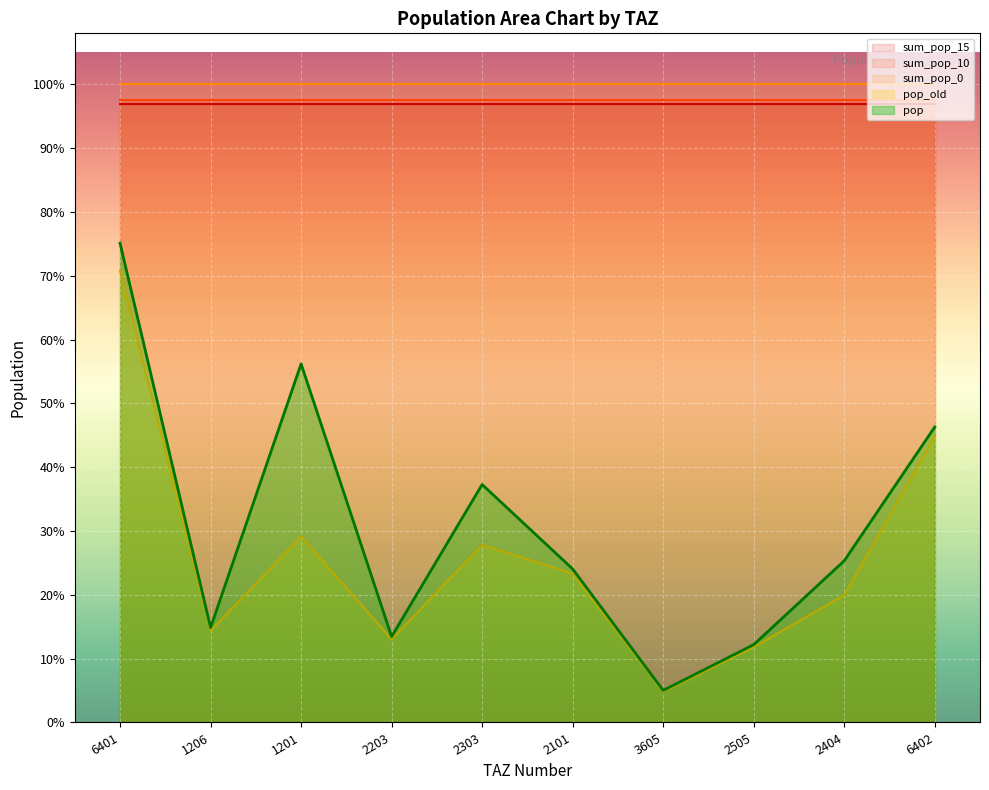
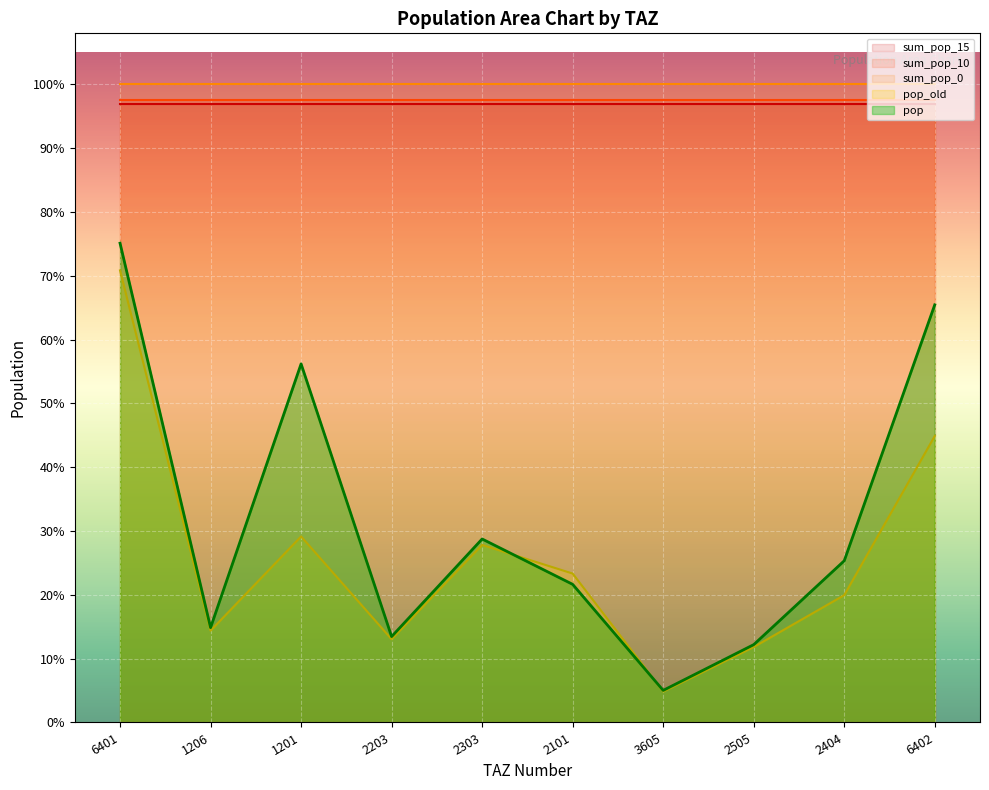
  {
    "pop": {
      "6401": "75%",
      "1206": "15%",
      "1201": "56%",
      "2203": "13%",
-     "2303": "37%",
-     "2101": "24%",
+     "2303": "29%",
+     "2101": "22%",
      "2404": "25%",
-     "6402": "46%"
+     "6402": "65%"
    }
  }
